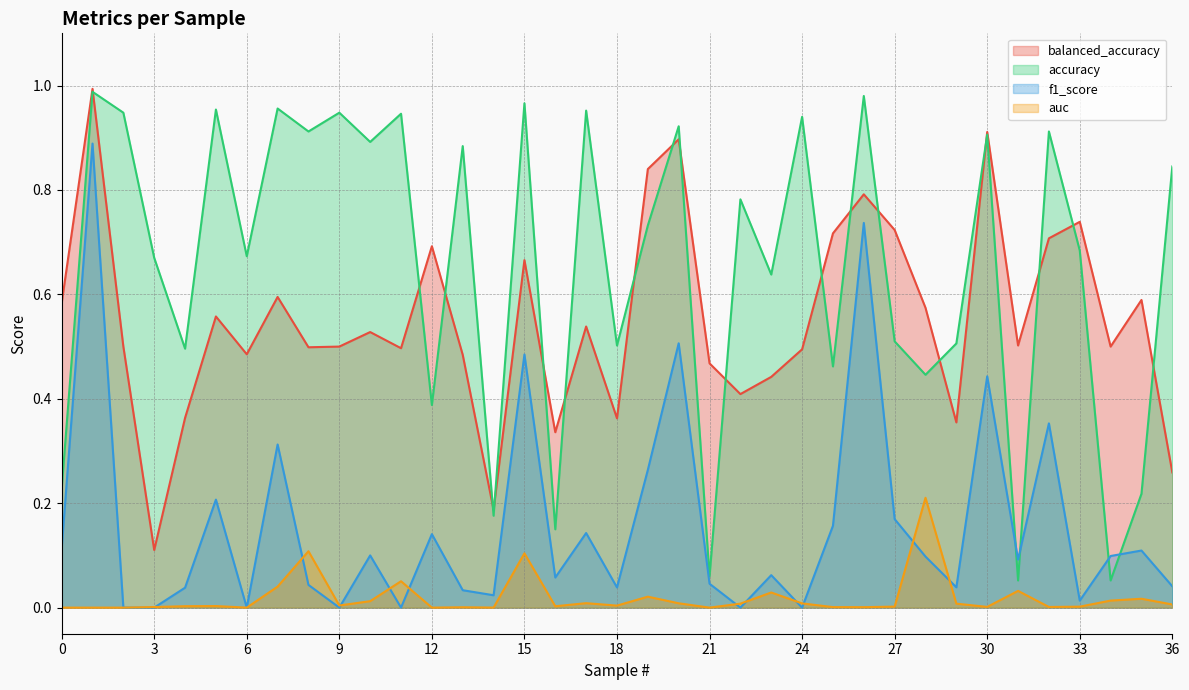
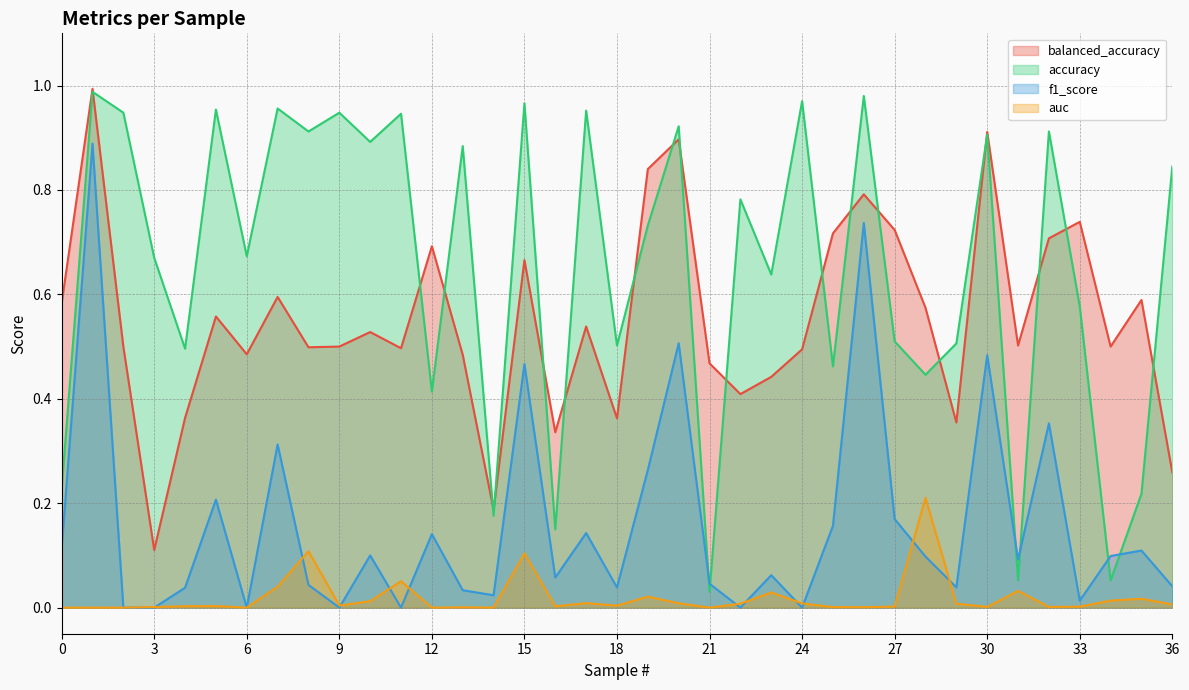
  {
    "accuracy": {
      "0": 0.23,
      "3": 0.67,
      "6": 0.67,
      "9": 0.95,
-     "12": 0.39,
+     "12": 0.41,
      "15": 0.97,
      "18": 0.50,
-     "21": 0.06,
-     "24": 0.94,
+     "21": 0.03,
+     "24": 0.97,
      "27": 0.51,
      "30": 0.91,
-     "33": 0.68,
+     "33": 0.58,
      "36": 0.85
    },
    "f1_score": {
      "0": 0.11,
      "12": 0.14,
-     "15": 0.48,
+     "15": 0.47,
      "18": 0.04,
      "21": 0.05,
      "24": 0.00,
      "27": 0.17,
-     "30": 0.44,
+     "30": 0.48,
      "33": 0.01,
      "36": 0.04
    }
  }
